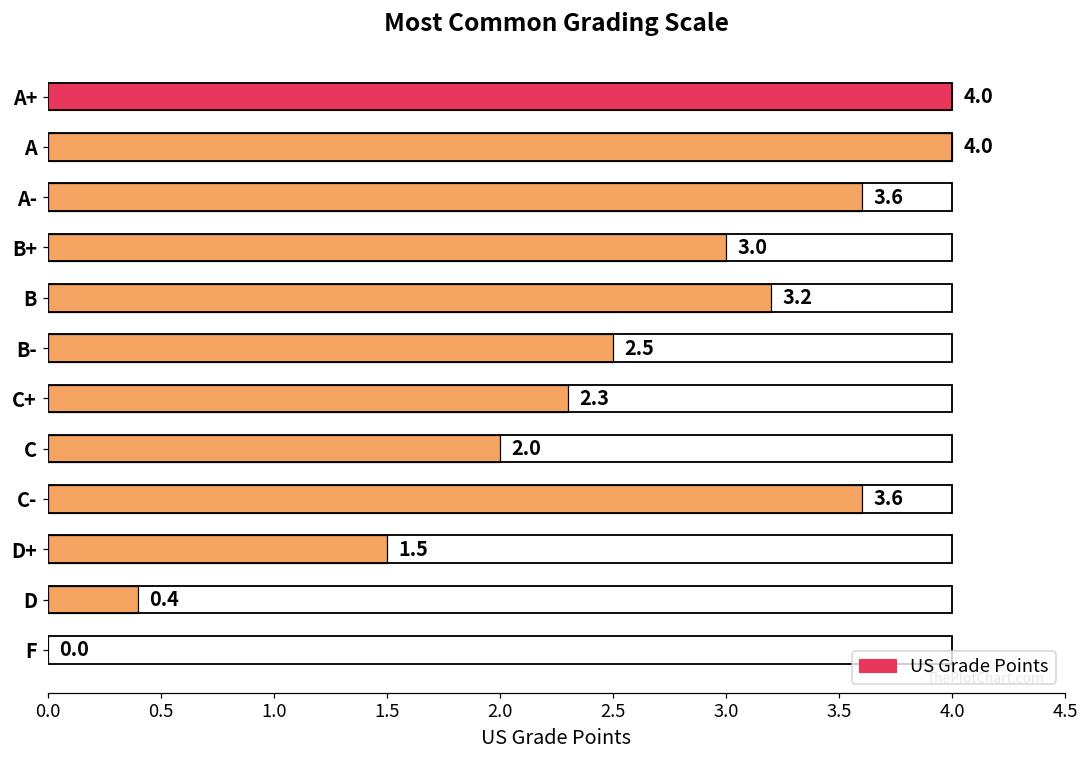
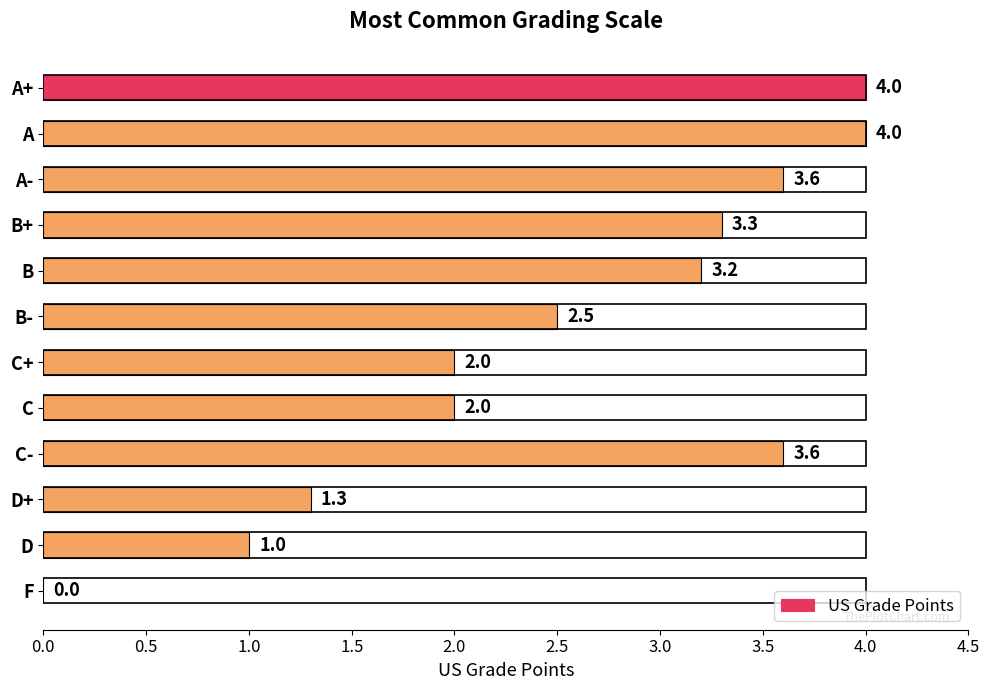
  {
    "A+": 4.0,
    "A": 4.0,
    "A-": 3.6,
-   "B+": 3.0,
+   "B+": 3.3,
    "B": 3.2,
    "B-": 2.5,
-   "C+": 2.3,
+   "C+": 2.0,
    "C": 2.0,
    "C-": 3.6,
-   "D+": 1.5,
-   "D": 0.4,
+   "D+": 1.3,
+   "D": 1.0,
    "F": 0.0
  }
